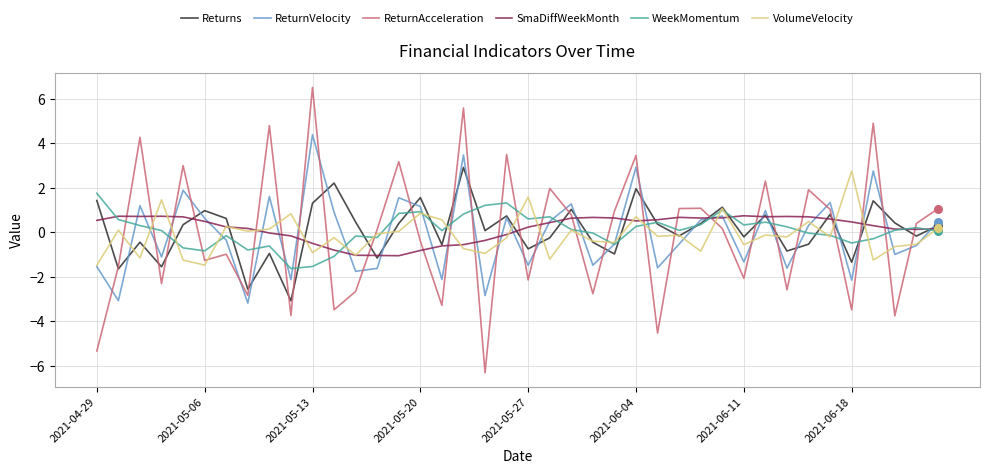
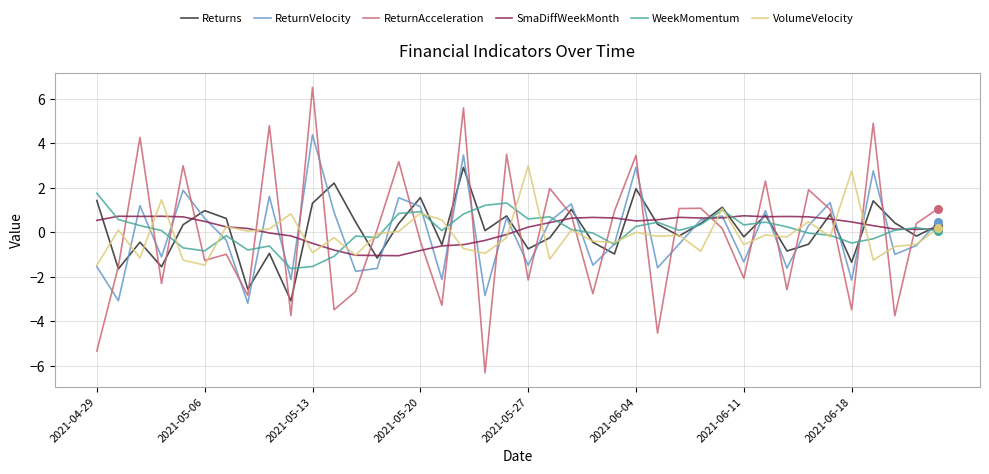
  {
    "VolumeVelocity": {
      "2021-05-06": -1.5,
      "2021-05-13": -0.9,
-     "2021-05-27": 1.6,
-     "2021-06-04": 0.7,
+     "2021-05-27": 3.0,
+     "2021-06-04": 0.0,
      "2021-06-11": -0.6,
      "2021-06-18": 2.8
    }
  }
